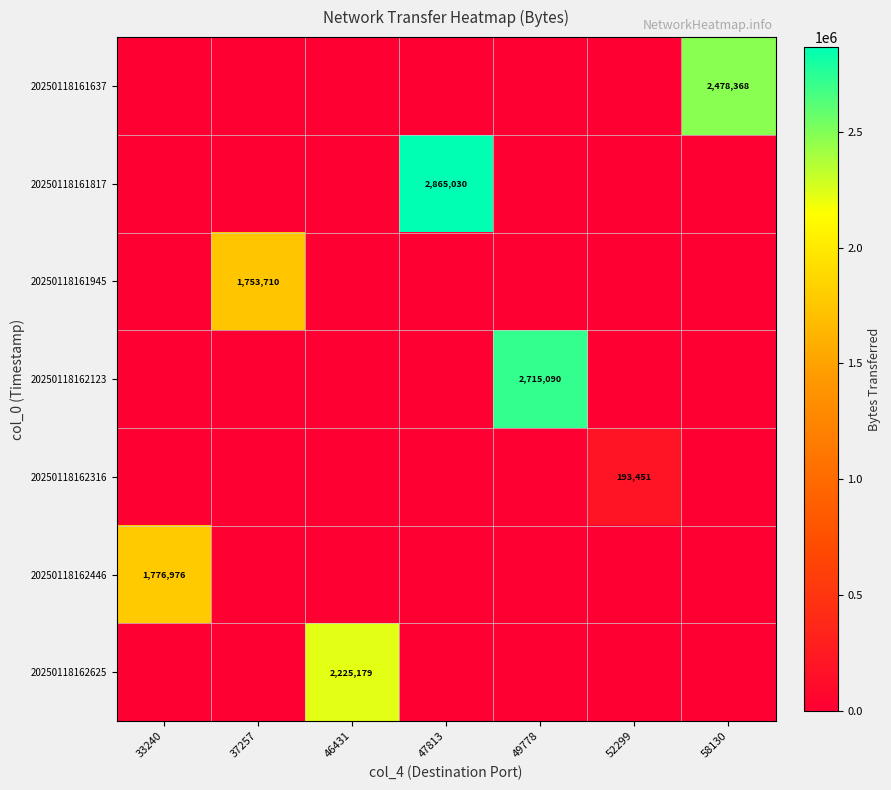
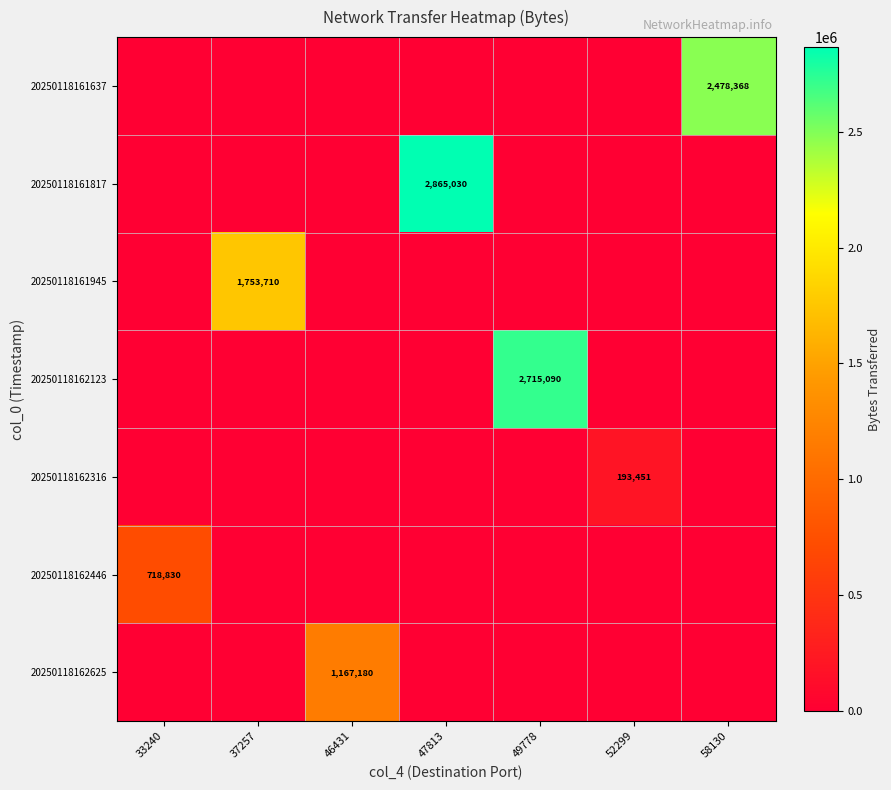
  {
    "20250118161637": {
      "58130": "2,478,368"
    },
    "20250118161817": {
      "47813": "2,865,030"
    },
    "20250118161945": {
      "37257": "1,753,710"
    },
    "20250118162123": {
      "49778": "2,715,090"
    },
    "20250118162316": {
      "52299": "193,451"
    },
    "20250118162446": {
-     "33240": "1,776,976"
+     "33240": "718,830"
    },
    "20250118162625": {
-     "46431": "2,225,179"
+     "46431": "1,167,180"
    }
  }
